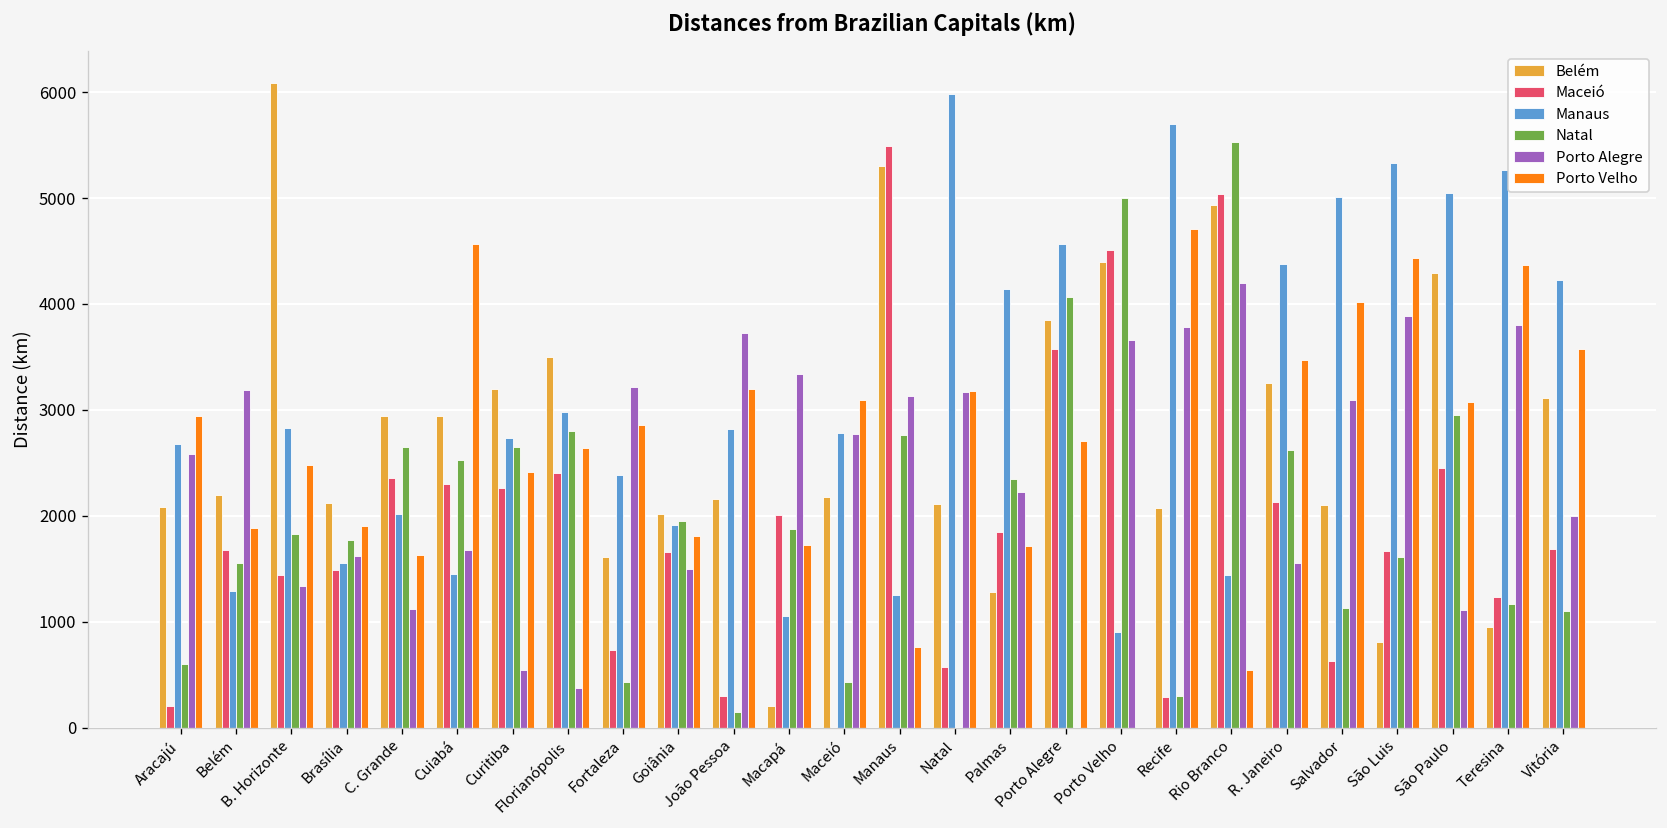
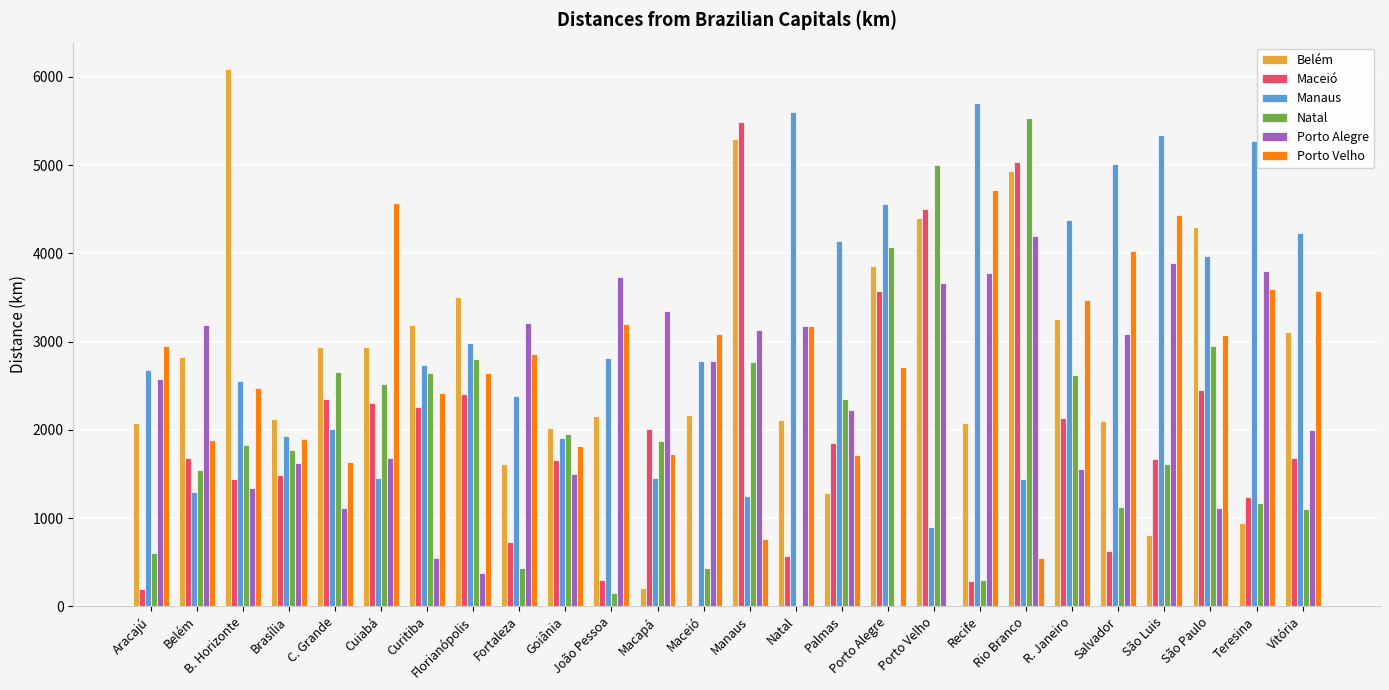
  {
    "Belém": {
      "Aracajú": 2100,
-     "Belém": 2200,
+     "Belém": 2800,
      "B. Horizonte": 6100,
      "Brasília": 2100,
      "C. Grande": 2900,
      "Cuiabá": 2900,
      "Curitiba": 3200,
      "Florianópolis": 3500,
      "Fortaleza": 1600,
      "Goiânia": 2000,
      "João Pessoa": 2200,
      "Macapá": 200,
      "Maceió": 2200,
      "Manaus": 5300,
      "Natal": 2100,
      "Palmas": 1300,
      "Porto Alegre": 3900,
      "Porto Velho": 4400,
      "Recife": 2100,
      "Rio Branco": 4900,
      "R. Janeiro": 3300,
      "Salvador": 2100,
      "São Luis": 800,
      "São Paulo": 4300,
      "Teresina": 900,
      "Vitória": 3100
    },
    "Maceió": {
      "Aracajú": 200,
      "Belém": 1700,
      "B. Horizonte": 1400,
      "Brasília": 1500,
      "C. Grande": 2400,
      "Cuiabá": 2300,
      "Curitiba": 2300,
      "Florianópolis": 2400,
      "Fortaleza": 700,
      "Goiânia": 1700,
      "João Pessoa": 300,
      "Macapá": 2000,
      "Maceió": 0,
      "Manaus": 5500,
      "Natal": 600,
      "Palmas": 1900,
      "Porto Alegre": 3600,
      "Porto Velho": 4500,
      "Recife": 300,
      "Rio Branco": 5000,
      "R. Janeiro": 2100,
      "Salvador": 600,
      "São Luis": 1700,
      "São Paulo": 2500,
      "Teresina": 1200,
      "Vitória": 1700
    },
    "Manaus": {
      "Aracajú": 2700,
      "Belém": 1300,
-     "B. Horizonte": 2800,
-     "Brasília": 1600,
+     "B. Horizonte": 2600,
+     "Brasília": 1900,
      "C. Grande": 2000,
      "Cuiabá": 1500,
      "Curitiba": 2700,
      "Florianópolis": 3000,
      "Fortaleza": 2400,
      "Goiânia": 1900,
      "João Pessoa": 2800,
-     "Macapá": 1100,
+     "Macapá": 1500,
      "Maceió": 2800,
      "Manaus": 1200,
-     "Natal": 6000,
+     "Natal": 5600,
      "Palmas": 4100,
      "Porto Alegre": 4600,
      "Porto Velho": 900,
      "Recife": 5700,
      "Rio Branco": 1400,
      "R. Janeiro": 4400,
      "Salvador": 5000,
      "São Luis": 5300,
-     "São Paulo": 5000,
+     "São Paulo": 4000,
      "Teresina": 5300,
      "Vitória": 4200
    },
    "Natal": {
      "Aracajú": 600,
      "Belém": 1600,
      "B. Horizonte": 1800,
      "Brasília": 1800,
      "C. Grande": 2700,
      "Cuiabá": 2500,
      "Curitiba": 2600,
      "Florianópolis": 2800,
      "Fortaleza": 400,
      "Goiânia": 1900,
      "João Pessoa": 200,
      "Macapá": 1900,
      "Maceió": 400,
      "Manaus": 2800,
      "Natal": 0,
      "Palmas": 2300,
      "Porto Alegre": 4100,
      "Porto Velho": 5000,
      "Recife": 300,
      "Rio Branco": 5500,
      "R. Janeiro": 2600,
      "Salvador": 1100,
      "São Luis": 1600,
      "São Paulo": 2900,
      "Teresina": 1200,
      "Vitória": 1100
    },
    "Porto Alegre": {
      "Aracajú": 2600,
      "Belém": 3200,
      "B. Horizonte": 1300,
      "Brasília": 1600,
      "C. Grande": 1100,
      "Cuiabá": 1700,
      "Curitiba": 500,
      "Florianópolis": 400,
      "Fortaleza": 3200,
      "Goiânia": 1500,
      "João Pessoa": 3700,
      "Macapá": 3300,
      "Maceió": 2800,
      "Manaus": 3100,
      "Natal": 3200,
      "Palmas": 2200,
      "Porto Alegre": 0,
      "Porto Velho": 3700,
      "Recife": 3800,
      "Rio Branco": 4200,
      "R. Janeiro": 1600,
      "Salvador": 3100,
      "São Luis": 3900,
      "São Paulo": 1100,
      "Teresina": 3800,
      "Vitória": 2000
    },
    "Porto Velho": {
      "Aracajú": 2900,
      "Belém": 1900,
      "B. Horizonte": 2500,
      "Brasília": 1900,
      "C. Grande": 1600,
      "Cuiabá": 4600,
      "Curitiba": 2400,
      "Florianópolis": 2600,
      "Fortaleza": 2900,
      "Goiânia": 1800,
      "João Pessoa": 3200,
      "Macapá": 1700,
      "Maceió": 3100,
      "Manaus": 800,
      "Natal": 3200,
      "Palmas": 1700,
      "Porto Alegre": 2700,
      "Porto Velho": 0,
      "Recife": 4700,
      "Rio Branco": 500,
      "R. Janeiro": 3500,
      "Salvador": 4000,
      "São Luis": 4400,
      "São Paulo": 3100,
-     "Teresina": 4400,
+     "Teresina": 3600,
      "Vitória": 3600
    }
  }
